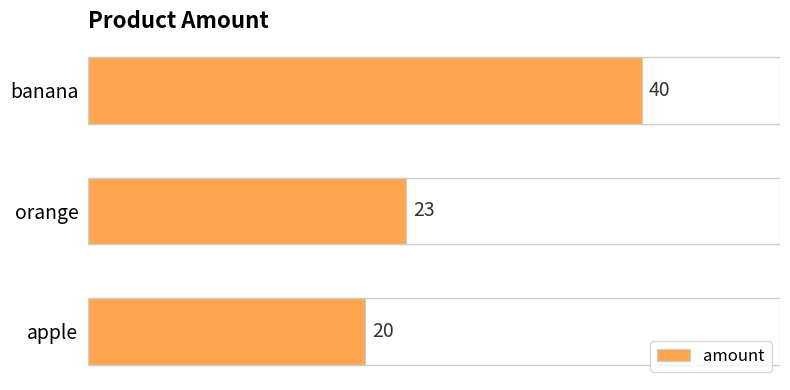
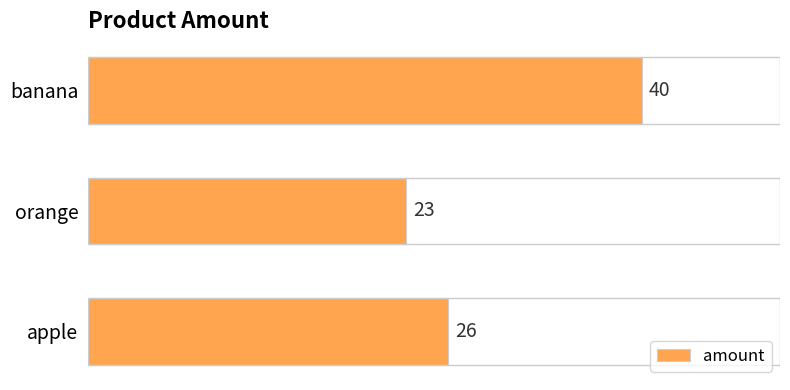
  {
    "banana": 40,
    "orange": 23,
-   "apple": 20
+   "apple": 26
  }
